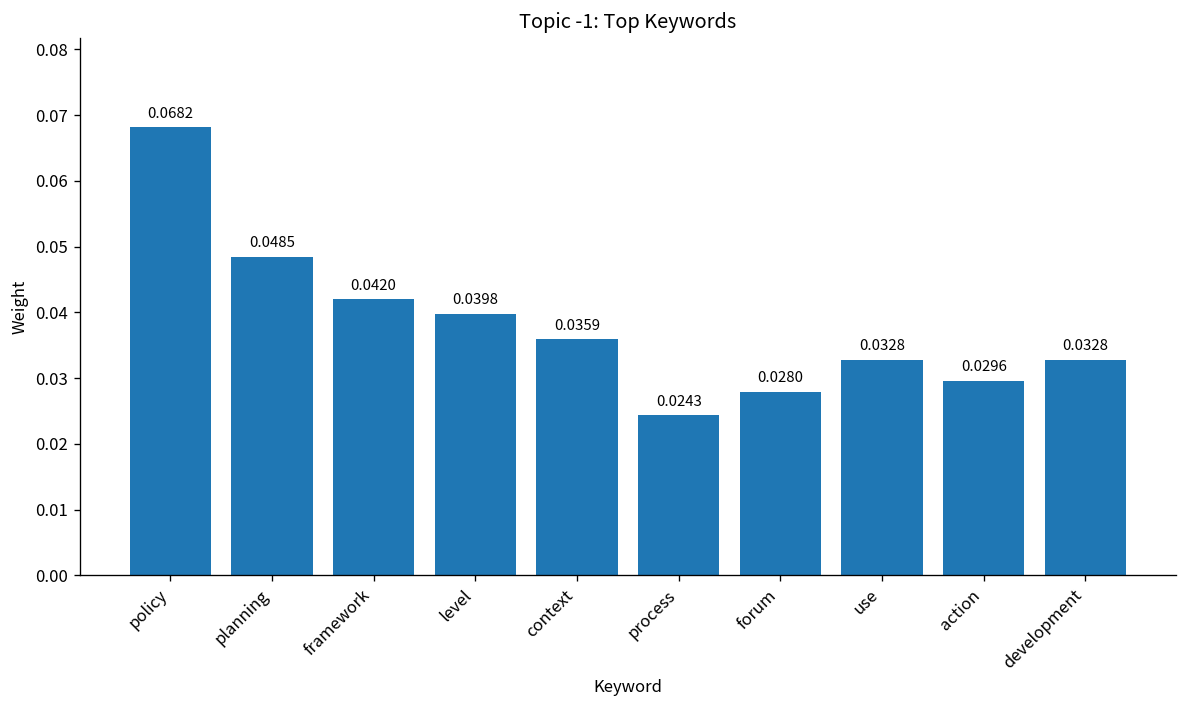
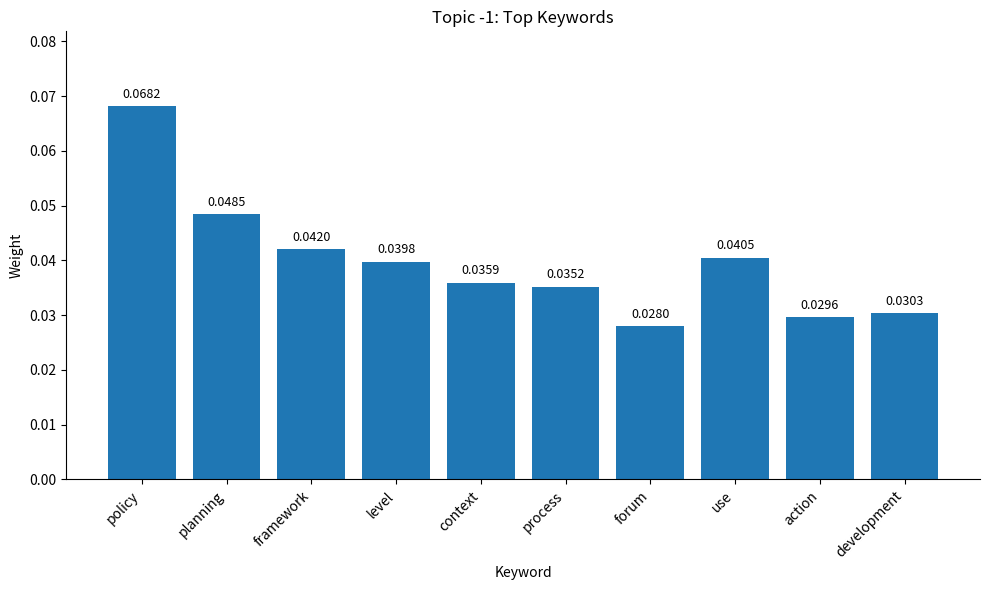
  {
    "policy": 0.0682,
    "planning": 0.0485,
    "framework": 0.0420,
    "level": 0.0398,
    "context": 0.0359,
-   "process": 0.0243,
+   "process": 0.0352,
    "forum": 0.0280,
-   "use": 0.0328,
+   "use": 0.0405,
    "action": 0.0296,
-   "development": 0.0328
+   "development": 0.0303
  }
